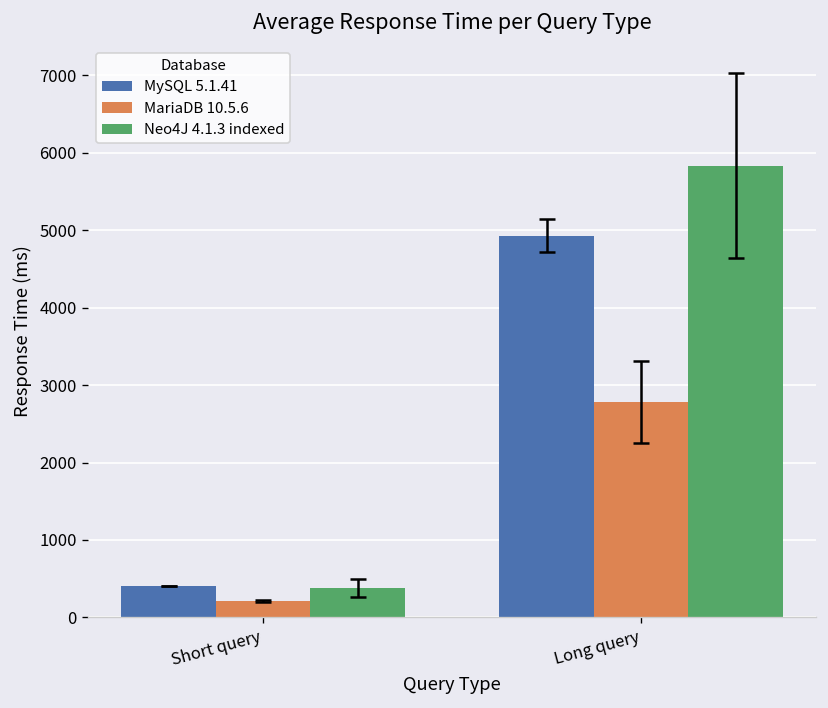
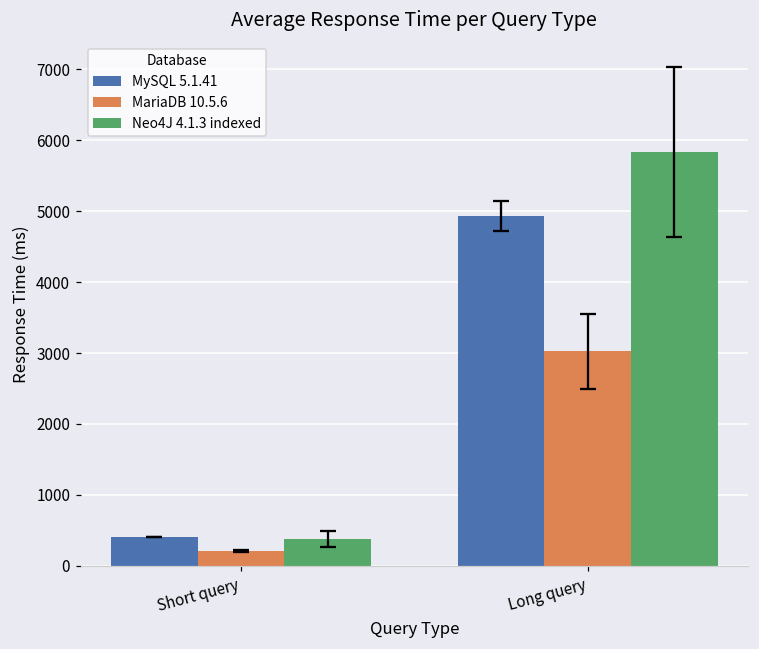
  {
    "MariaDB 10.5.6": {
      "Short query": 200,
-     "Long query": 2800
+     "Long query": 3000
    },
    "Neo4J 4.1.3 indexed": {
      "Short query": 400,
      "Long query": 5800
    }
  }
